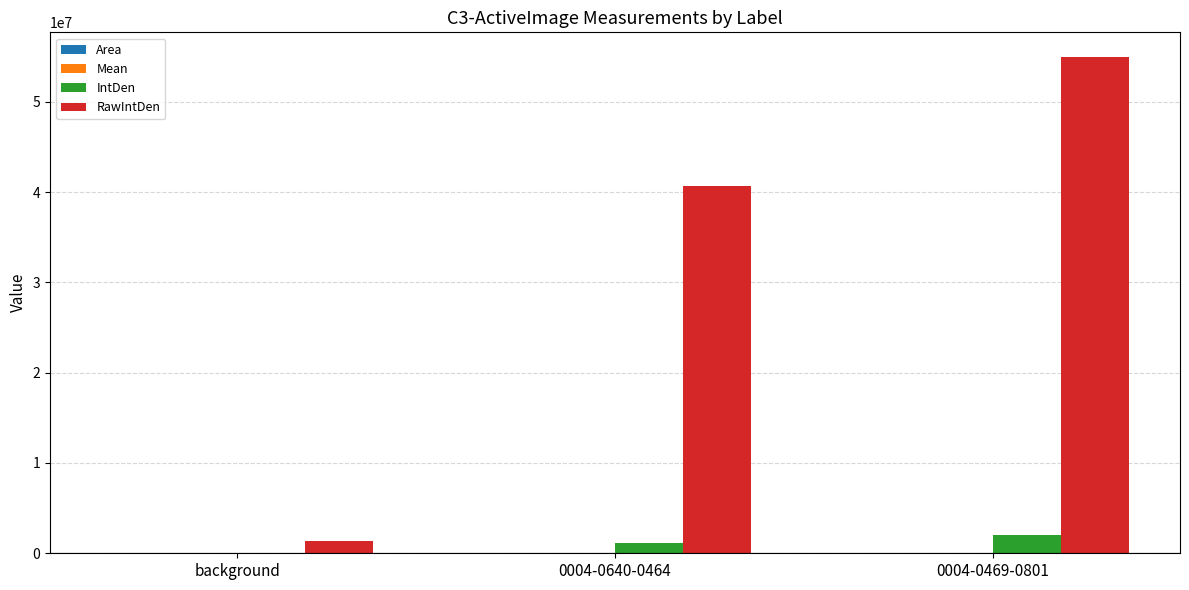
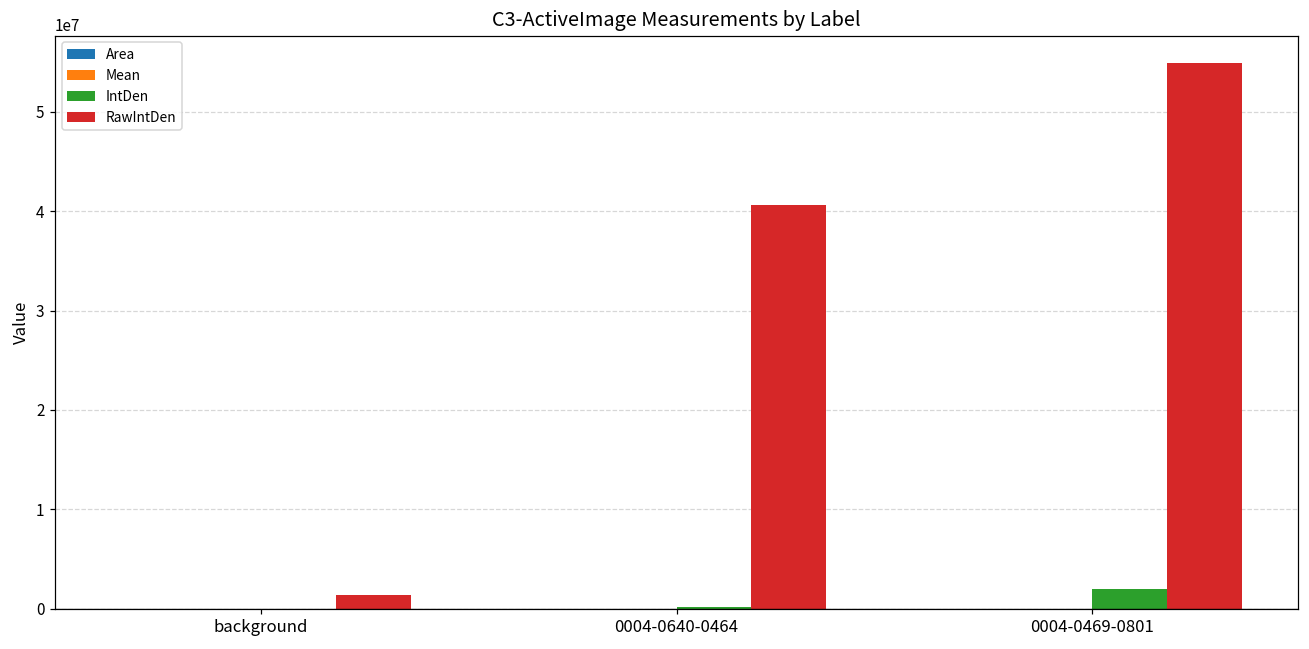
  {
    "IntDen": {
-     "0004-0640-0464": 1000000,
+     "0004-0640-0464": 0,
      "0004-0469-0801": 2000000
    },
    "RawIntDen": {
      "background": 1000000,
      "0004-0640-0464": 41000000,
      "0004-0469-0801": 55000000
    }
  }
